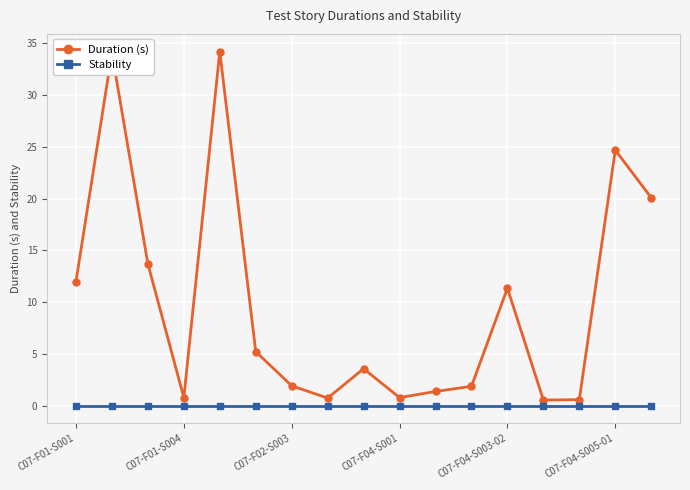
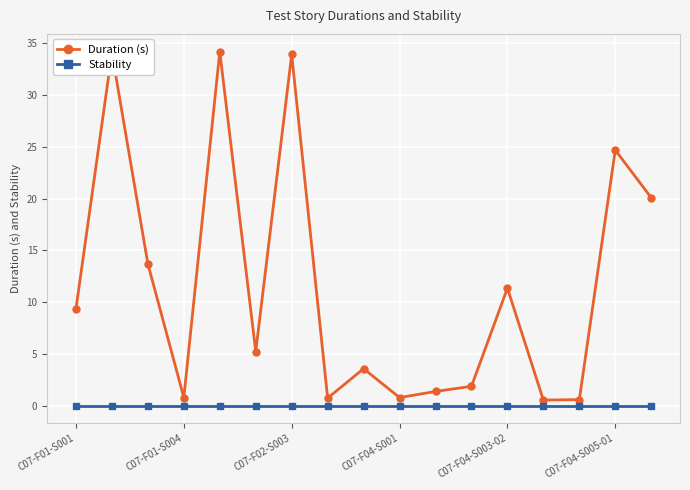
  {
    "Duration (s)": {
-     "C07-F01-S001": 12.0,
+     "C07-F01-S001": 9.3,
      "C07-F01-S004": 0.8,
-     "C07-F02-S003": 1.9,
+     "C07-F02-S003": 33.9,
      "C07-F04-S001": 0.8,
      "C07-F04-S003-02": 11.3,
      "C07-F04-S005-01": 24.7
    },
    "Stability": {
      "C07-F01-S001": 0.0,
      "C07-F01-S004": 0.0,
      "C07-F02-S003": 0.0,
      "C07-F04-S001": 0.0,
      "C07-F04-S003-02": 0.0,
      "C07-F04-S005-01": 0.0
    }
  }
